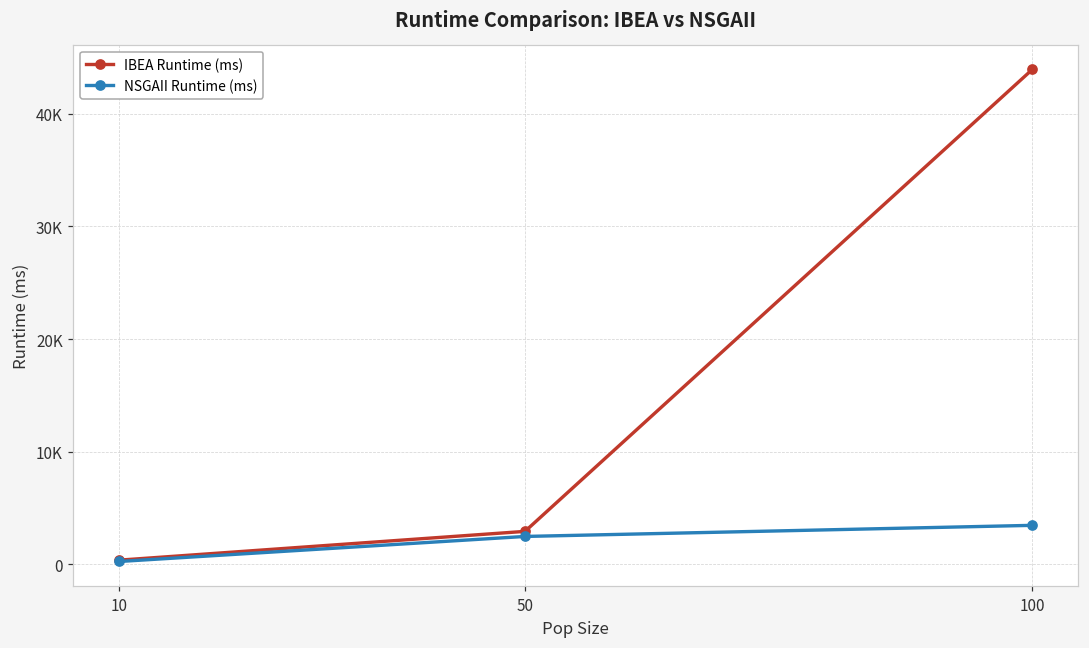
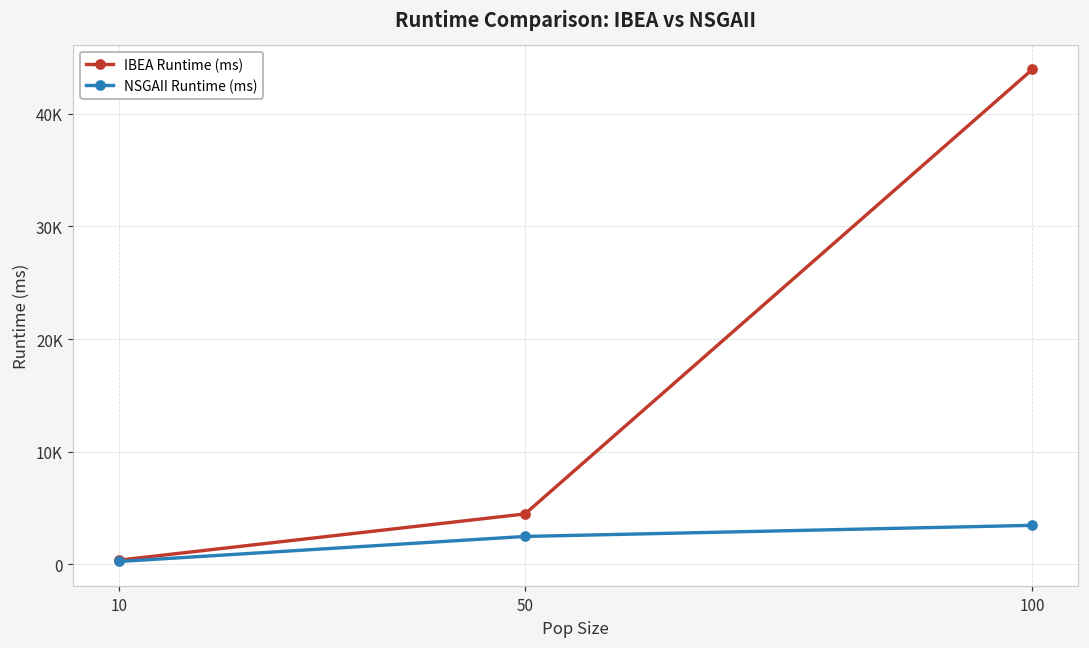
  {
    "IBEA Runtime (ms)": {
-     "50": 2900,
+     "50": 4500,
      "100": 43900
    },
    "NSGAII Runtime (ms)": {
      "50": 2500,
      "100": 3500
    }
  }
